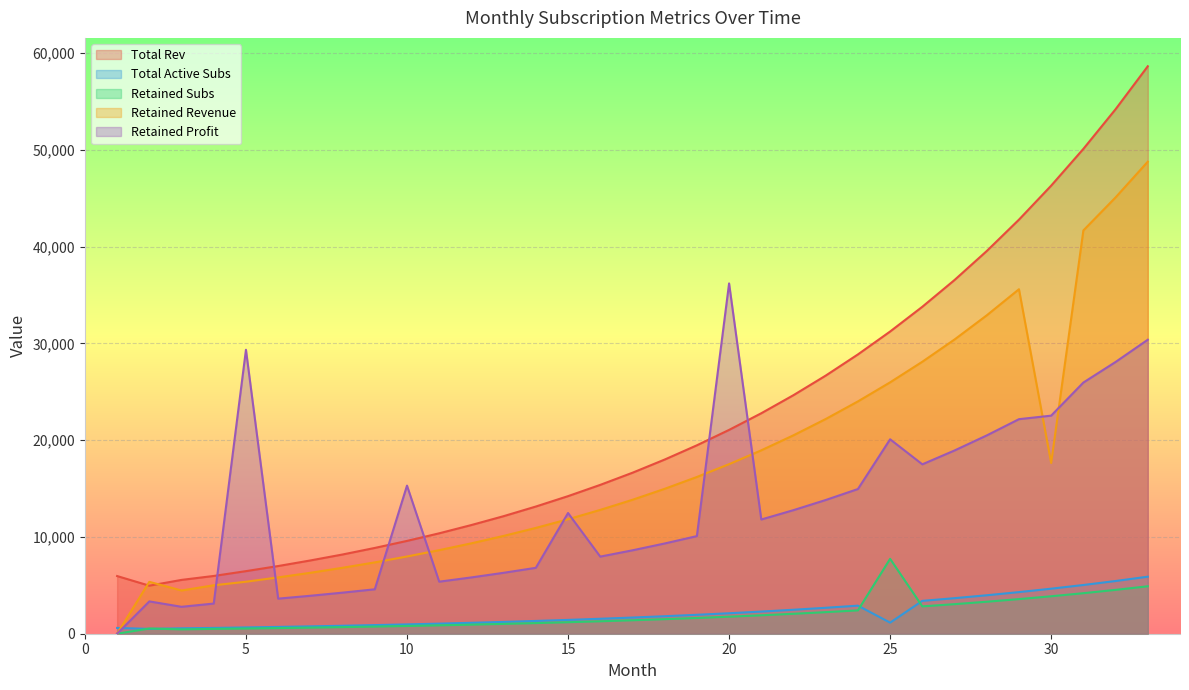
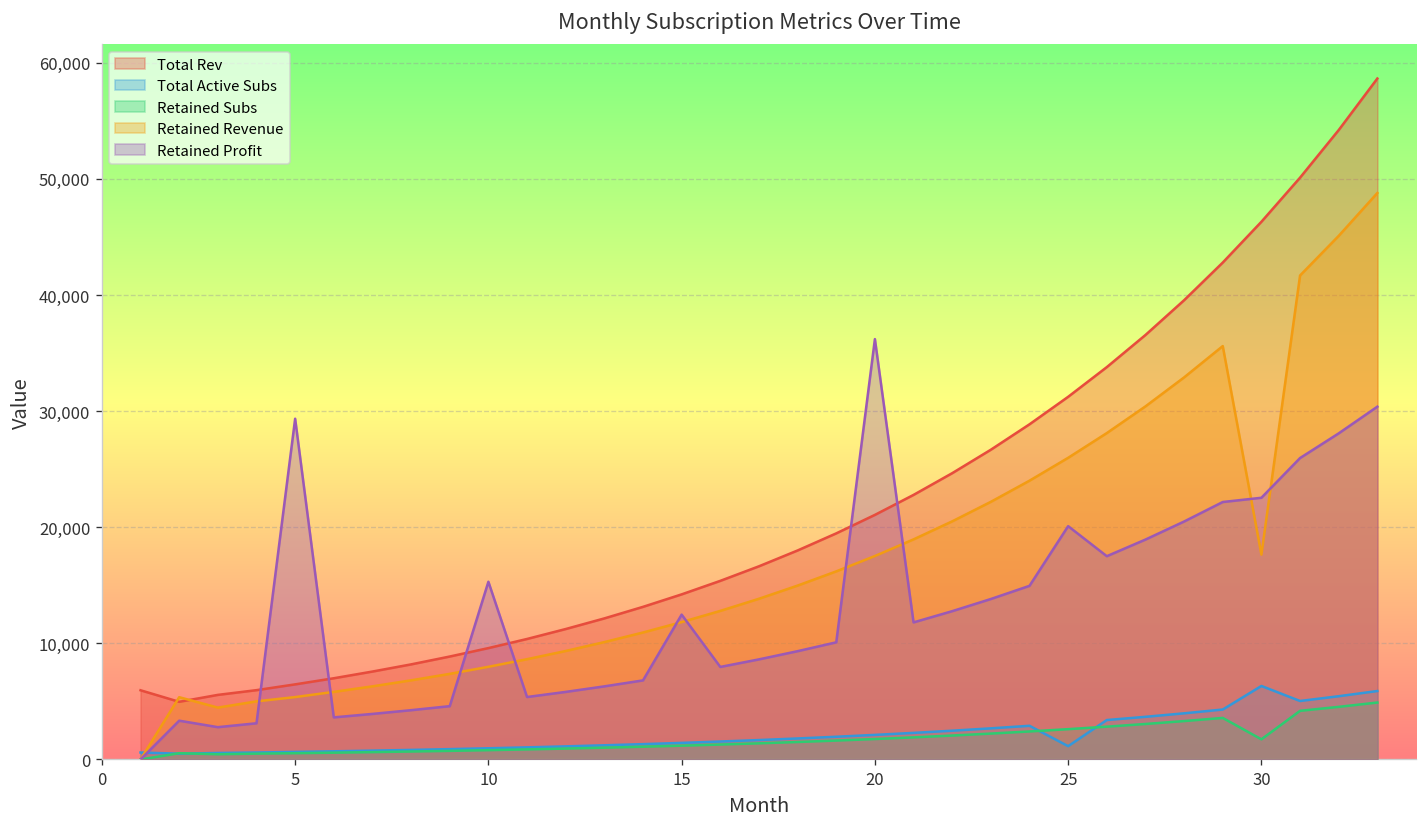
  {
    "Total Active Subs": {
      "20": "2,000",
      "25": "1,000",
-     "30": "5,000"
+     "30": "6,000"
    },
    "Retained Subs": {
      "20": "2,000",
-     "25": "8,000",
-     "30": "4,000"
+     "25": "3,000",
+     "30": "2,000"
    },
    "Retained Profit": {
      "5": "29,000",
      "10": "15,000",
      "15": "12,000",
      "20": "36,000",
      "25": "20,000",
      "30": "23,000"
    }
  }
